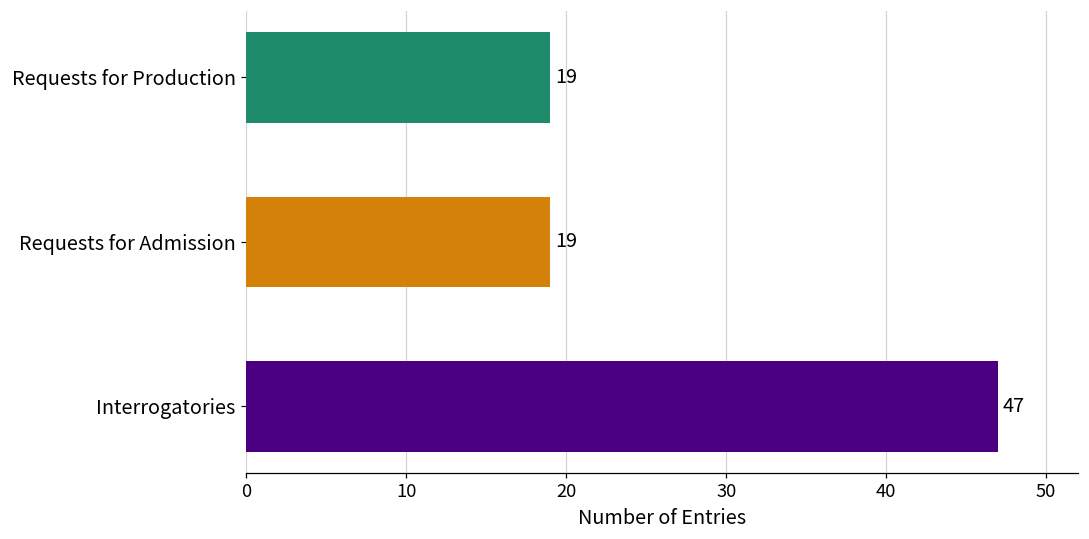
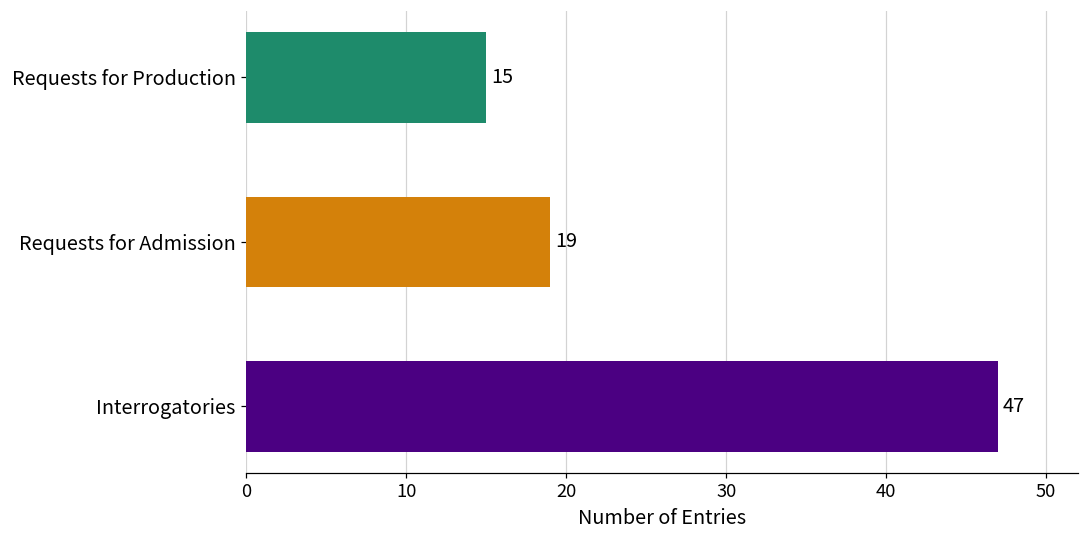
  {
-   "Requests for Production": 19,
+   "Requests for Production": 15,
    "Requests for Admission": 19,
    "Interrogatories": 47
  }
